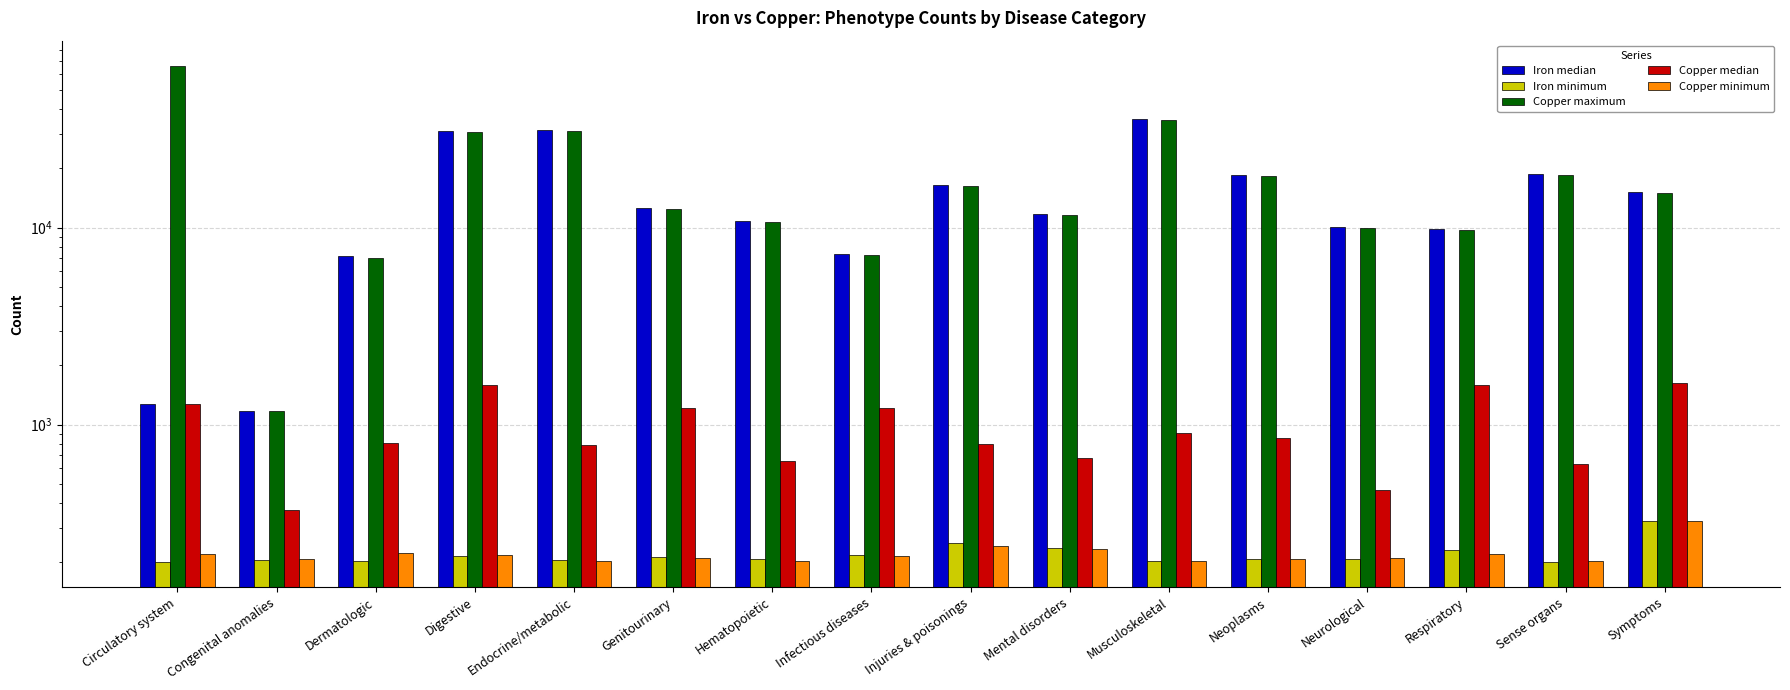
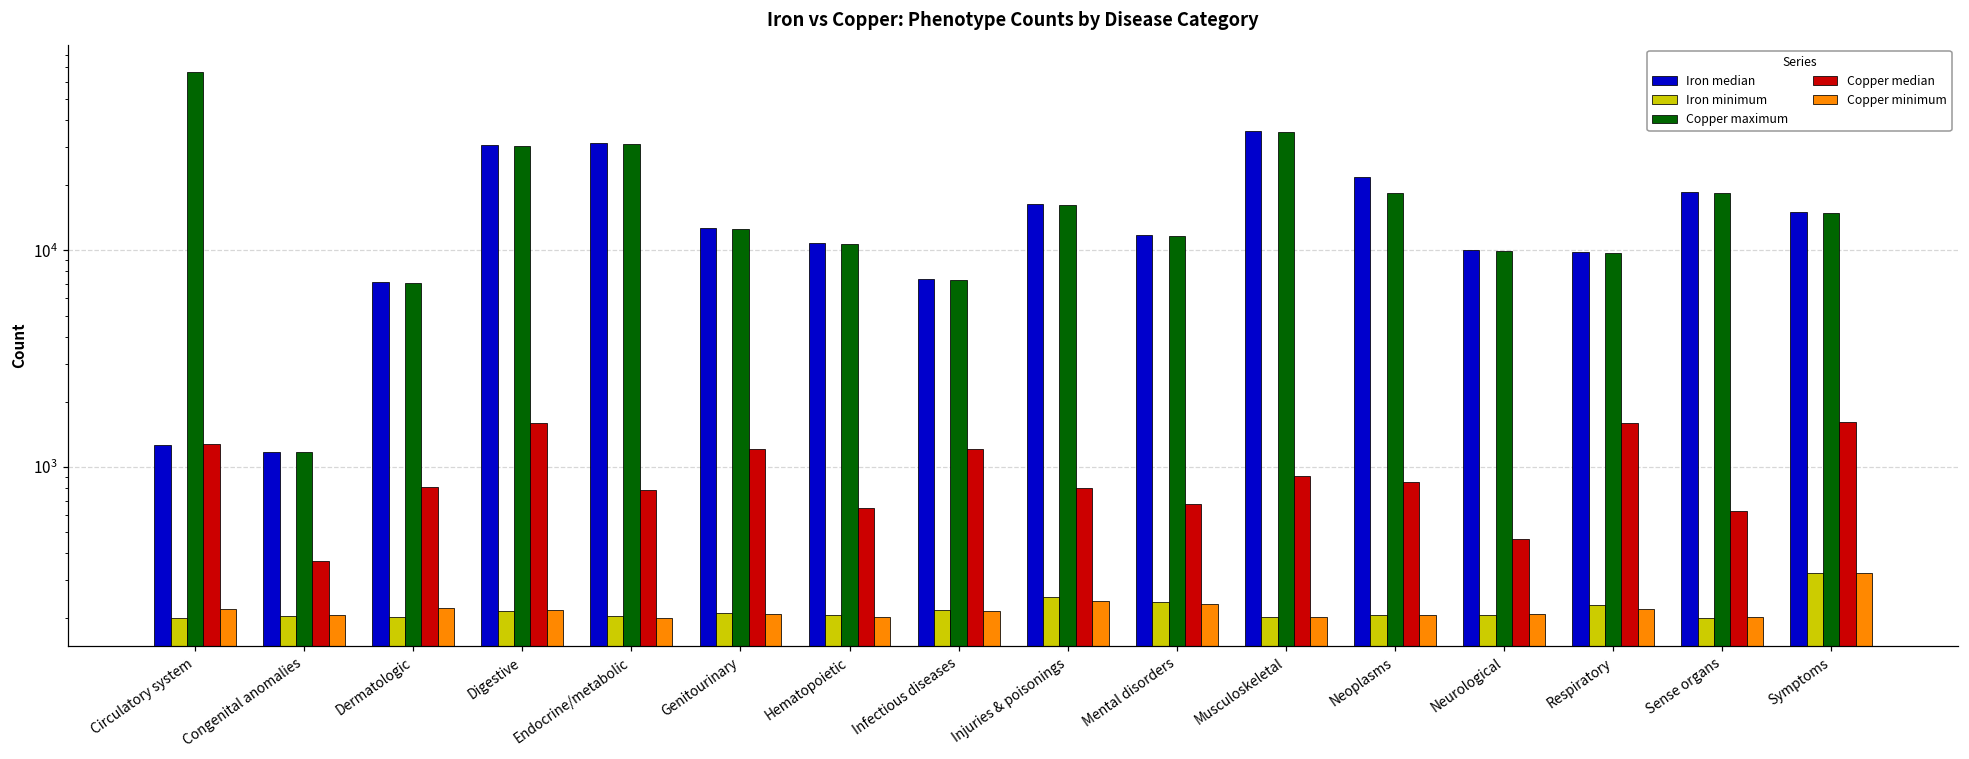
  {
    "Iron median": {
      "Circulatory system": 1300,
      "Congenital anomalies": 1200,
      "Dermatologic": 7100,
      "Digestive": 31000,
      "Endocrine/metabolic": 31000,
      "Genitourinary": 13000,
      "Hematopoietic": 11000,
      "Infectious diseases": 7400,
      "Injuries & poisonings": 16000,
      "Mental disorders": 12000,
      "Musculoskeletal": 36000,
-     "Neoplasms": 18000,
+     "Neoplasms": 22000,
      "Neurological": 10000,
      "Respiratory": 10000,
      "Sense organs": 19000,
      "Symptoms": 15000
    },
    "Iron minimum": {
      "Circulatory system": 200,
      "Congenital anomalies": 210,
      "Dermatologic": 200,
      "Digestive": 220,
      "Endocrine/metabolic": 210,
      "Genitourinary": 210,
      "Hematopoietic": 210,
      "Infectious diseases": 220,
      "Injuries & poisonings": 250,
      "Mental disorders": 240,
      "Musculoskeletal": 200,
      "Neoplasms": 210,
      "Neurological": 210,
      "Respiratory": 230,
      "Sense organs": 200,
      "Symptoms": 320
    },
    "Copper maximum": {
      "Circulatory system": 66000,
      "Congenital anomalies": 1200,
      "Dermatologic": 7000,
      "Digestive": 30000,
      "Endocrine/metabolic": 31000,
      "Genitourinary": 12000,
      "Hematopoietic": 11000,
      "Infectious diseases": 7300,
      "Injuries & poisonings": 16000,
      "Mental disorders": 12000,
      "Musculoskeletal": 35000,
      "Neoplasms": 18000,
      "Neurological": 10000,
      "Respiratory": 10000,
      "Sense organs": 18000,
      "Symptoms": 15000
    },
    "Copper median": {
      "Circulatory system": 1300,
      "Congenital anomalies": 370,
      "Dermatologic": 810,
      "Digestive": 1600,
      "Endocrine/metabolic": 790,
      "Genitourinary": 1200,
      "Hematopoietic": 650,
      "Infectious diseases": 1200,
      "Injuries & poisonings": 800,
      "Mental disorders": 680,
      "Musculoskeletal": 900,
      "Neoplasms": 900,
      "Neurological": 470,
      "Respiratory": 1600,
      "Sense organs": 630,
      "Symptoms": 1600
    },
    "Copper minimum": {
      "Circulatory system": 220,
      "Congenital anomalies": 210,
      "Dermatologic": 220,
      "Digestive": 220,
      "Endocrine/metabolic": 200,
      "Genitourinary": 210,
      "Hematopoietic": 200,
      "Infectious diseases": 220,
      "Injuries & poisonings": 240,
      "Mental disorders": 230,
      "Musculoskeletal": 200,
      "Neoplasms": 210,
      "Neurological": 210,
      "Respiratory": 220,
      "Sense organs": 200,
      "Symptoms": 320
    }
  }
